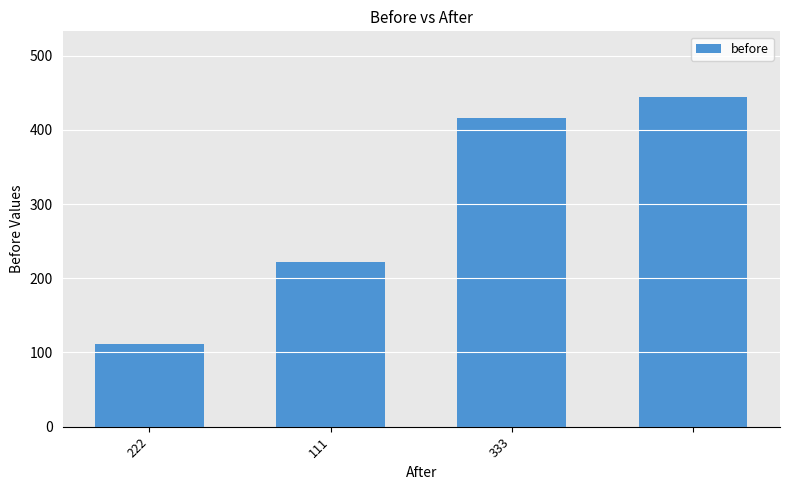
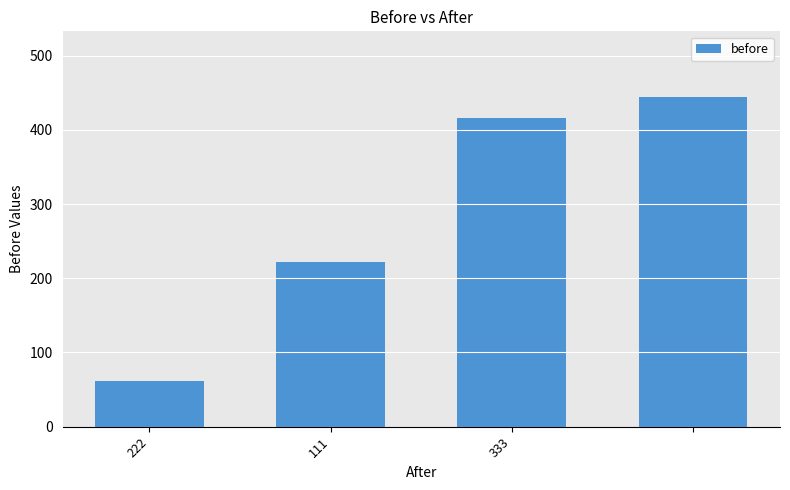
  {
-   "222": 110,
+   "222": 60,
    "111": 220,
    "333": 420
  }
